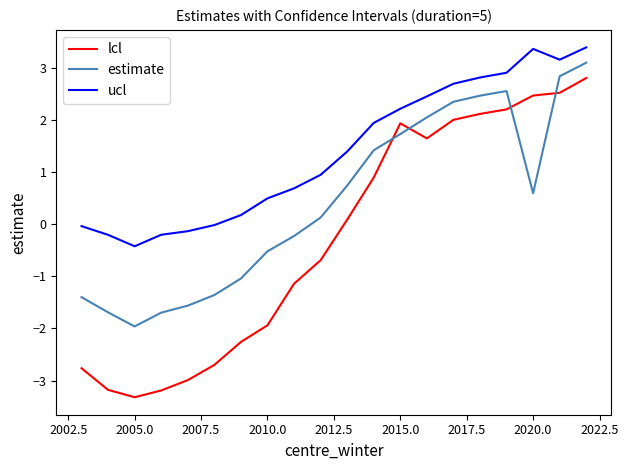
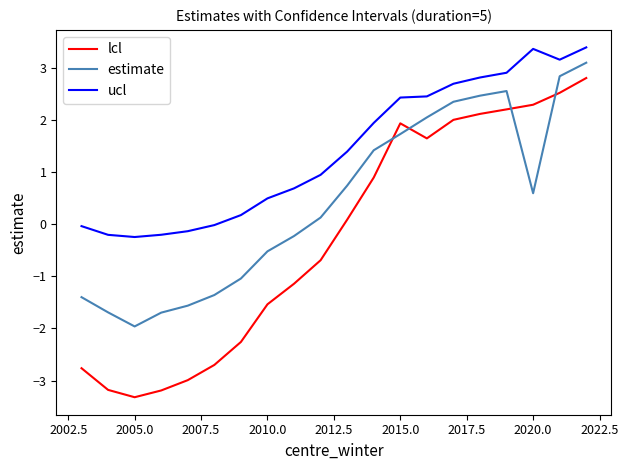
  {
    "lcl": {
      "2005.0": -3.3,
-     "2010.0": -1.9,
+     "2010.0": -1.5,
      "2015.0": 1.9,
-     "2020.0": 2.5
+     "2020.0": 2.3
    },
    "estimate": {
      "2005.0": -2.0,
      "2010.0": -0.5,
      "2015.0": 1.7,
      "2020.0": 0.6
    },
    "ucl": {
-     "2005.0": -0.4,
+     "2005.0": -0.2,
      "2010.0": 0.5,
-     "2015.0": 2.2,
+     "2015.0": 2.4,
      "2020.0": 3.4
    }
  }
